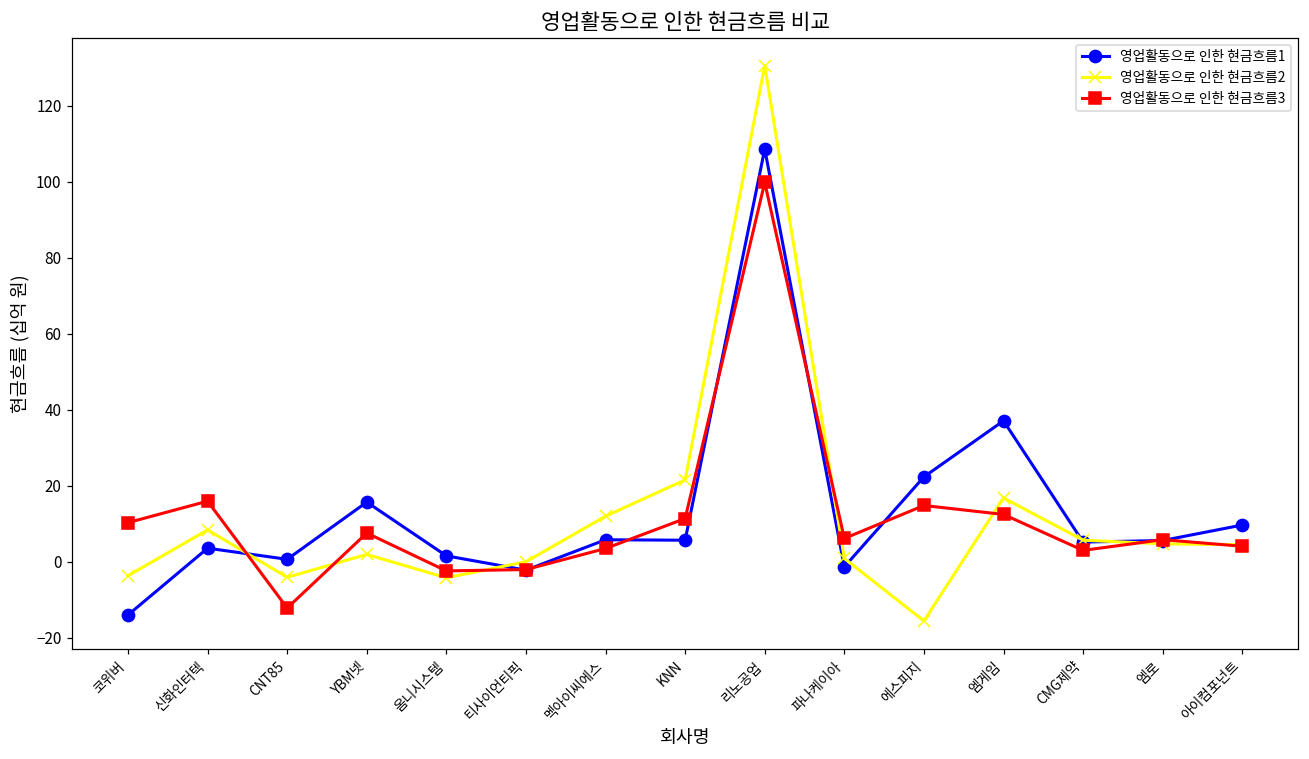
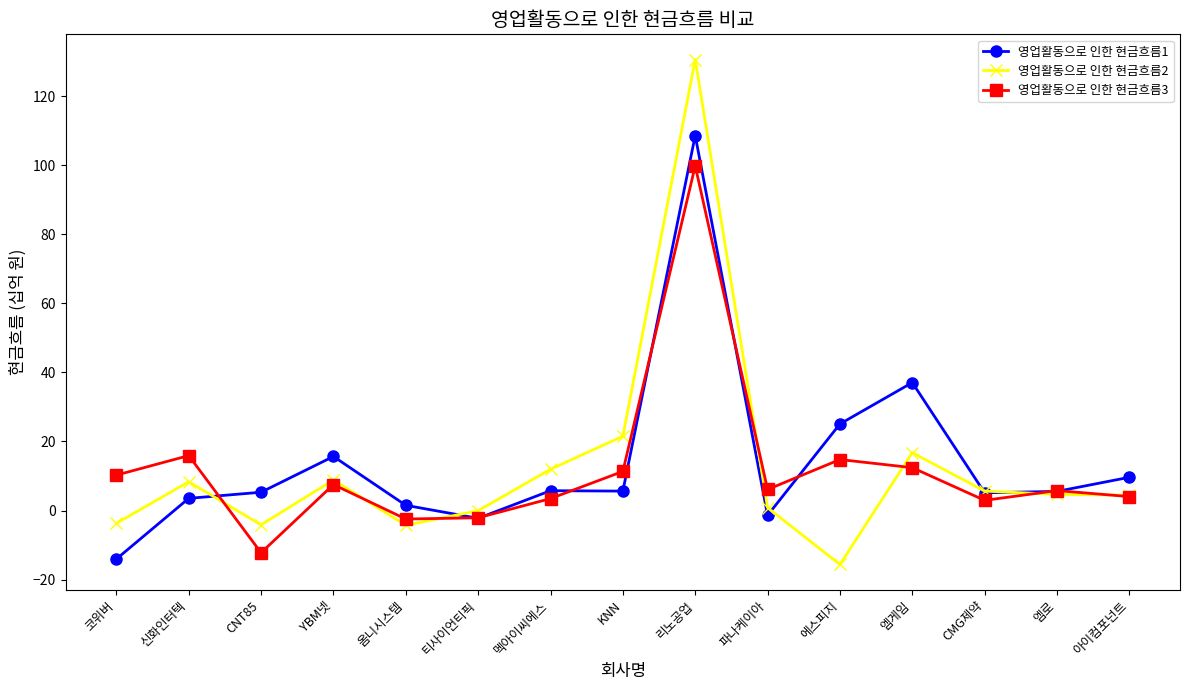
  {
    "영업활동으로 인한 현금흐름1": {
      "코위버": -14,
      "신화인터텍": 4,
-     "CNT85": 1,
+     "CNT85": 5,
      "YBM넷": 16,
      "옴니시스템": 2,
      "멕아이씨에스": 6,
      "KNN": 6,
      "리노공업": 109,
      "파나케이아": -1,
-     "에스피지": 22,
+     "에스피지": 25,
      "엠게임": 37,
      "아이컴포넌트": 10
    },
    "영업활동으로 인한 현금흐름2": {
      "코위버": -4,
      "신화인터텍": 8,
      "CNT85": -4,
-     "YBM넷": 2,
+     "YBM넷": 9,
      "옴니시스템": -4,
      "티사이언티픽": 0,
      "멕아이씨에스": 12,
      "KNN": 22,
      "리노공업": 131,
      "파나케이아": 1,
      "에스피지": -16,
      "엠게임": 17,
      "엠로": 5
    },
    "영업활동으로 인한 현금흐름3": {
      "코위버": 10,
      "신화인터텍": 16,
      "CNT85": -12,
      "YBM넷": 8,
      "옴니시스템": -2,
      "멕아이씨에스": 3,
      "KNN": 11,
      "리노공업": 100,
      "파나케이아": 6,
      "에스피지": 15,
      "엠게임": 12,
      "CMG제약": 3
    }
  }
